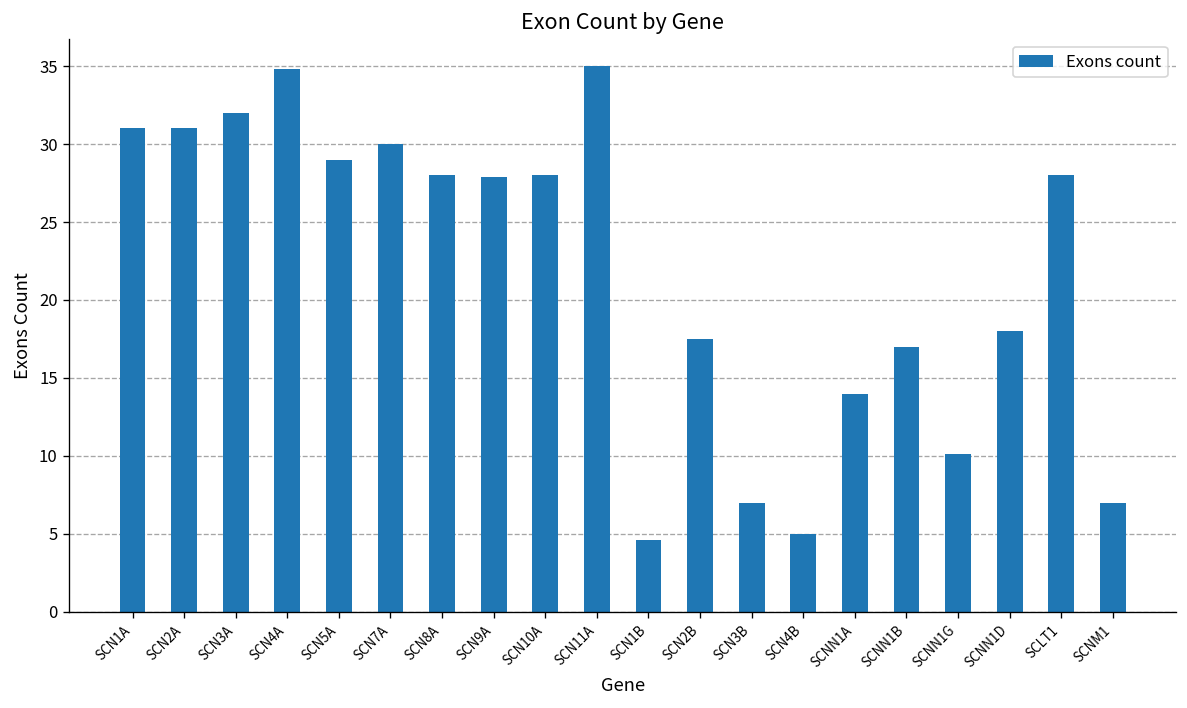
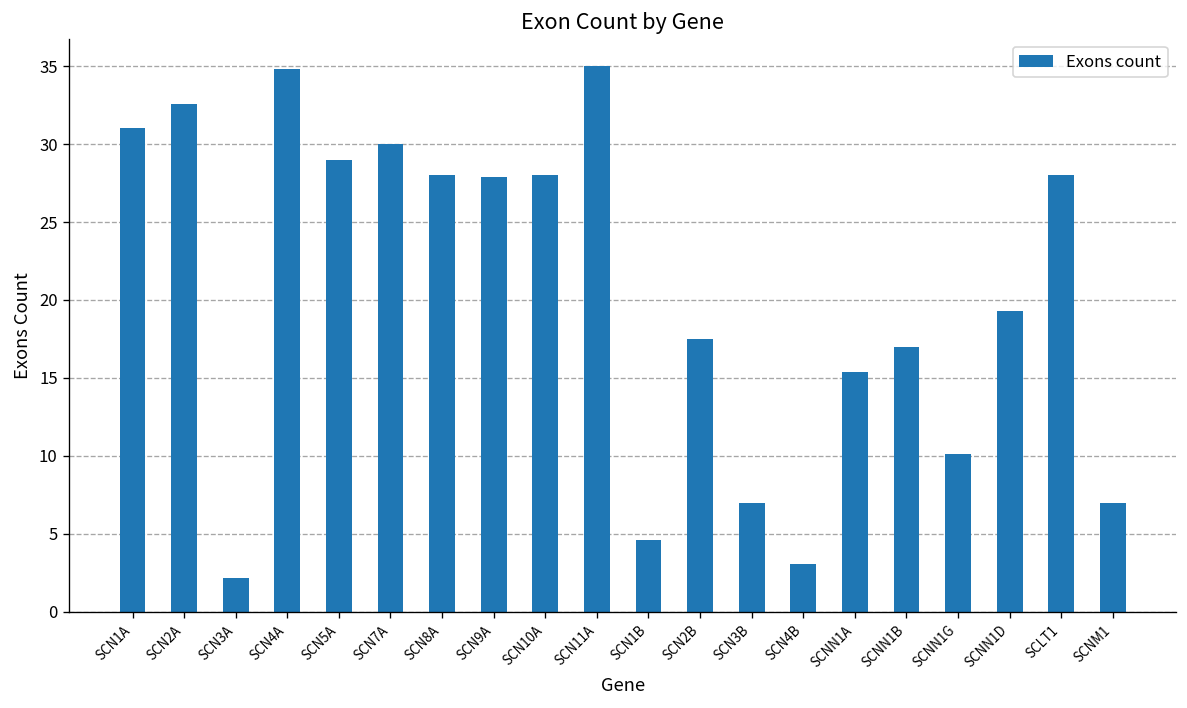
  {
    "SCN1A": 31.0,
-   "SCN2A": 31.0,
-   "SCN3A": 32.0,
+   "SCN2A": 32.6,
+   "SCN3A": 2.2,
    "SCN4A": 34.8,
    "SCN5A": 29.0,
    "SCN7A": 30.0,
    "SCN8A": 28.0,
    "SCN9A": 27.9,
    "SCN10A": 28.0,
    "SCN11A": 35.0,
    "SCN1B": 4.6,
    "SCN2B": 17.5,
    "SCN3B": 7.0,
-   "SCN4B": 5.0,
-   "SCNN1A": 14.0,
+   "SCN4B": 3.1,
+   "SCNN1A": 15.4,
    "SCNN1B": 17.0,
    "SCNN1G": 10.1,
-   "SCNN1D": 18.0,
+   "SCNN1D": 19.3,
    "SCLT1": 28.0,
    "SCNM1": 7.0
  }
